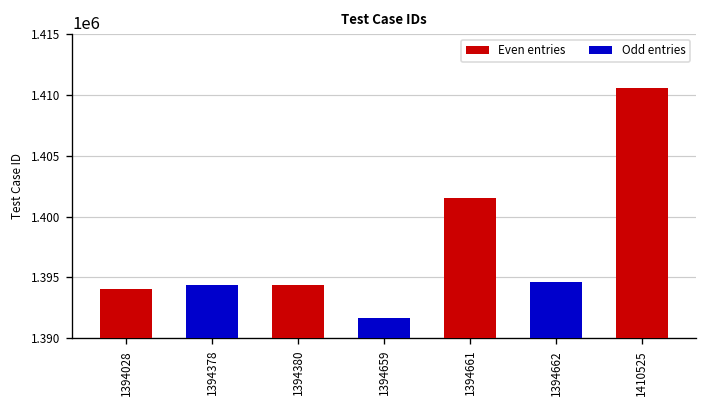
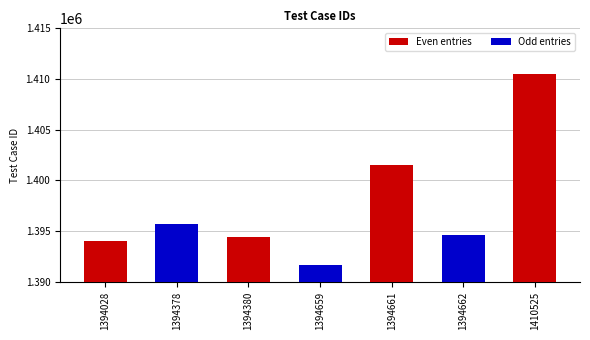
  {
    "1394028": 1394000,
-   "1394378": 1394400,
+   "1394378": 1395700,
    "1394380": 1394400,
    "1394659": 1391700,
    "1394661": 1401600,
    "1394662": 1394700,
    "1410525": 1410500
  }
